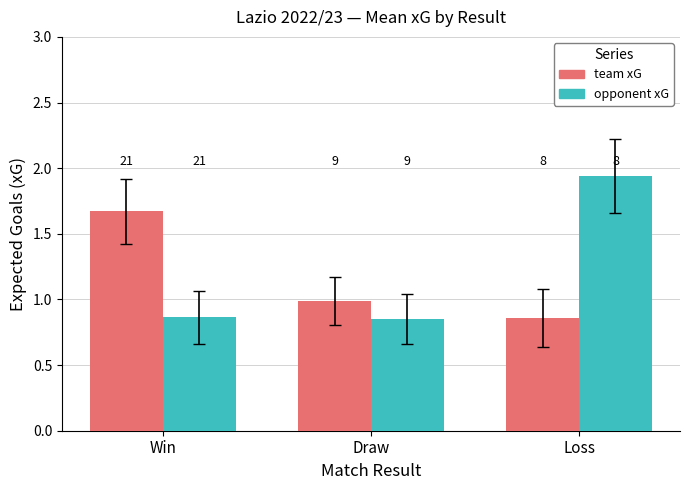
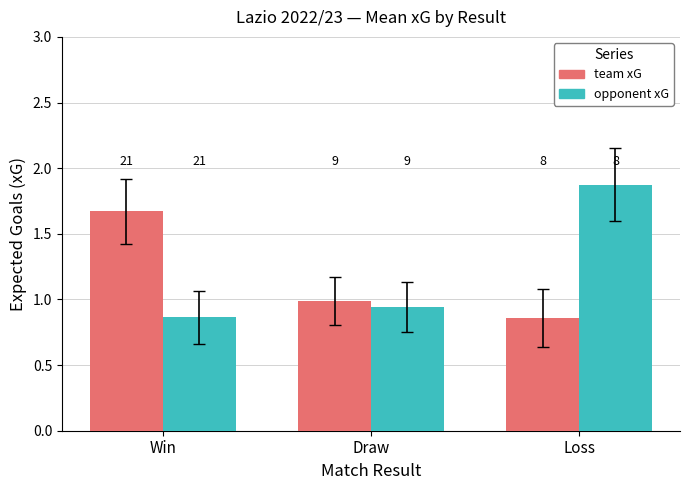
  {
    "team xG": {
      "Win": 1.67,
      "Draw": 0.99,
      "Loss": 0.86
    },
    "opponent xG": {
      "Win": 0.86,
-     "Draw": 0.85,
-     "Loss": 1.94
+     "Draw": 0.94,
+     "Loss": 1.87
    }
  }
